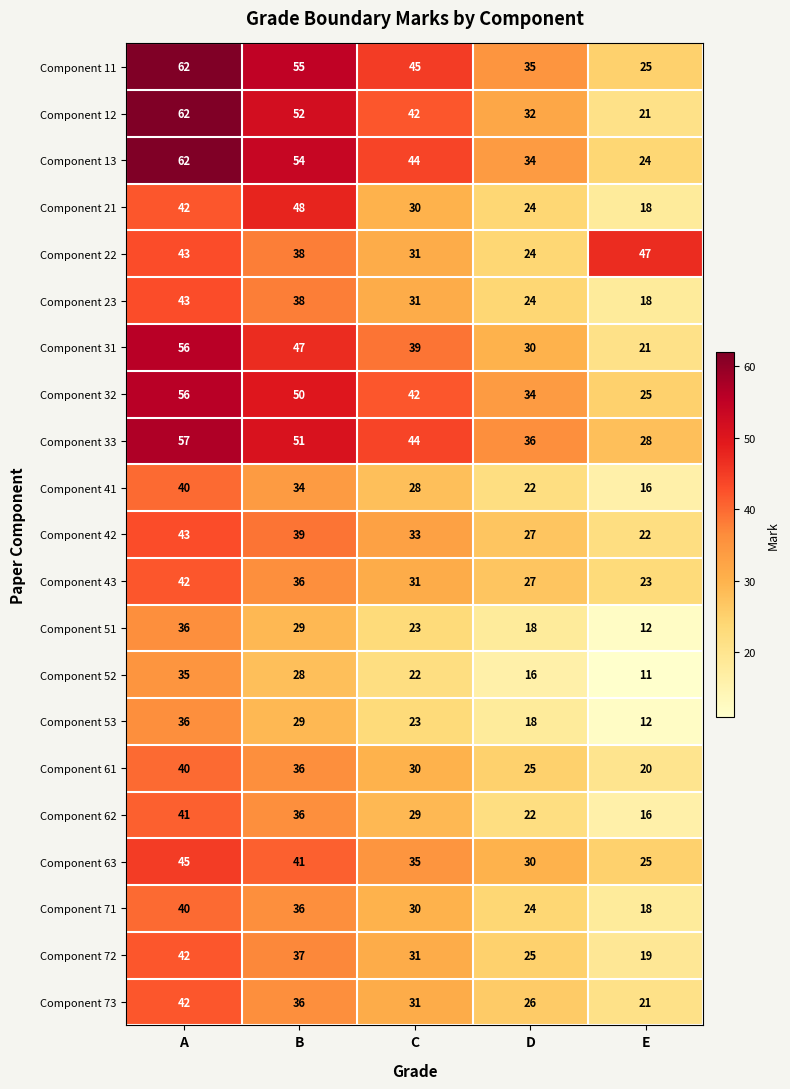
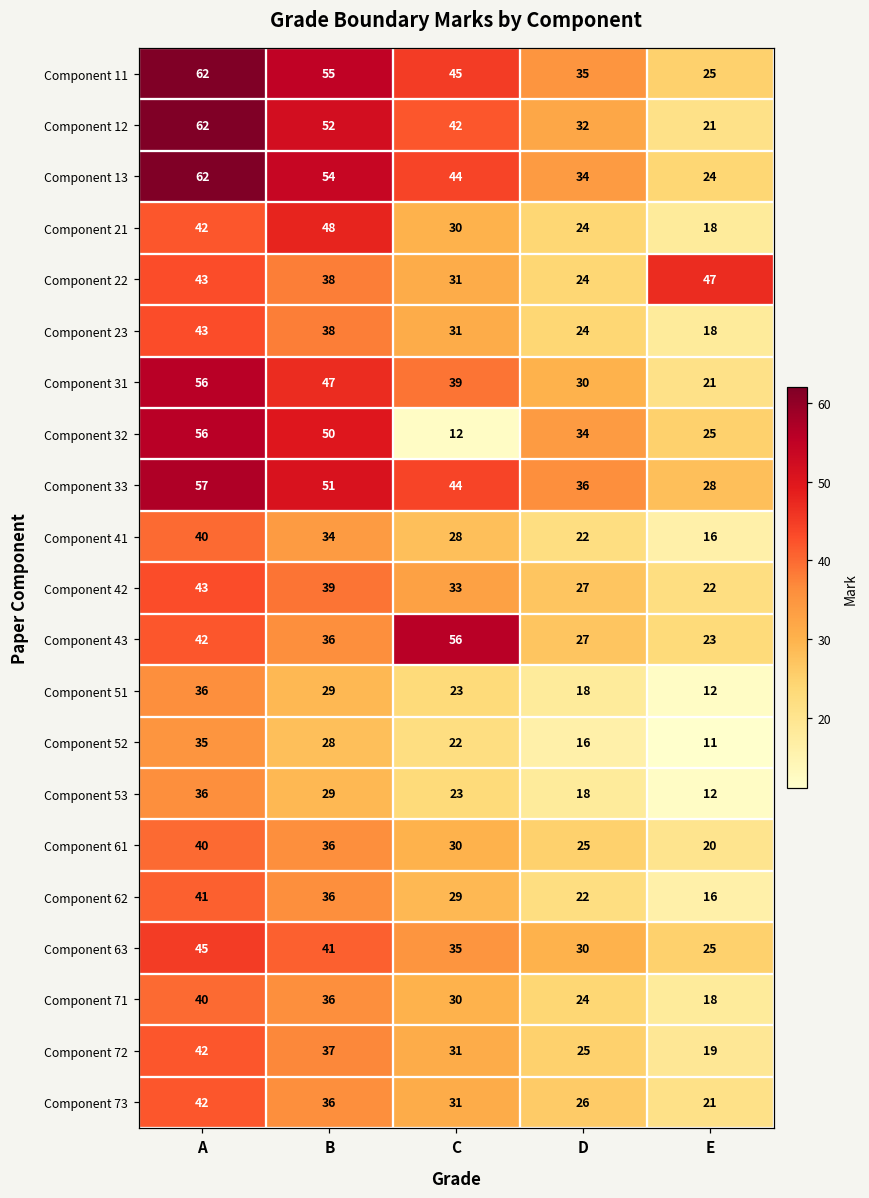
  {
    "Component 11": {
      "A": 62,
      "B": 55,
      "C": 45,
      "D": 35,
      "E": 25
    },
    "Component 12": {
      "A": 62,
      "B": 52,
      "C": 42,
      "D": 32,
      "E": 21
    },
    "Component 13": {
      "A": 62,
      "B": 54,
      "C": 44,
      "D": 34,
      "E": 24
    },
    "Component 21": {
      "A": 42,
      "B": 48,
      "C": 30,
      "D": 24,
      "E": 18
    },
    "Component 22": {
      "A": 43,
      "B": 38,
      "C": 31,
      "D": 24,
      "E": 47
    },
    "Component 23": {
      "A": 43,
      "B": 38,
      "C": 31,
      "D": 24,
      "E": 18
    },
    "Component 31": {
      "A": 56,
      "B": 47,
      "C": 39,
      "D": 30,
      "E": 21
    },
    "Component 32": {
      "A": 56,
      "B": 50,
-     "C": 42,
+     "C": 12,
      "D": 34,
      "E": 25
    },
    "Component 33": {
      "A": 57,
      "B": 51,
      "C": 44,
      "D": 36,
      "E": 28
    },
    "Component 41": {
      "A": 40,
      "B": 34,
      "C": 28,
      "D": 22,
      "E": 16
    },
    "Component 42": {
      "A": 43,
      "B": 39,
      "C": 33,
      "D": 27,
      "E": 22
    },
    "Component 43": {
      "A": 42,
      "B": 36,
-     "C": 31,
+     "C": 56,
      "D": 27,
      "E": 23
    },
    "Component 51": {
      "A": 36,
      "B": 29,
      "C": 23,
      "D": 18,
      "E": 12
    },
    "Component 52": {
      "A": 35,
      "B": 28,
      "C": 22,
      "D": 16,
      "E": 11
    },
    "Component 53": {
      "A": 36,
      "B": 29,
      "C": 23,
      "D": 18,
      "E": 12
    },
    "Component 61": {
      "A": 40,
      "B": 36,
      "C": 30,
      "D": 25,
      "E": 20
    },
    "Component 62": {
      "A": 41,
      "B": 36,
      "C": 29,
      "D": 22,
      "E": 16
    },
    "Component 63": {
      "A": 45,
      "B": 41,
      "C": 35,
      "D": 30,
      "E": 25
    },
    "Component 71": {
      "A": 40,
      "B": 36,
      "C": 30,
      "D": 24,
      "E": 18
    },
    "Component 72": {
      "A": 42,
      "B": 37,
      "C": 31,
      "D": 25,
      "E": 19
    },
    "Component 73": {
      "A": 42,
      "B": 36,
      "C": 31,
      "D": 26,
      "E": 21
    }
  }
